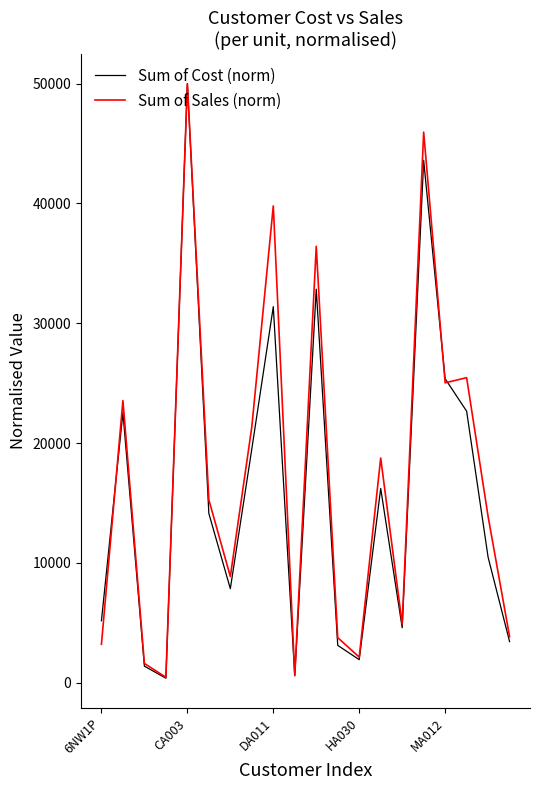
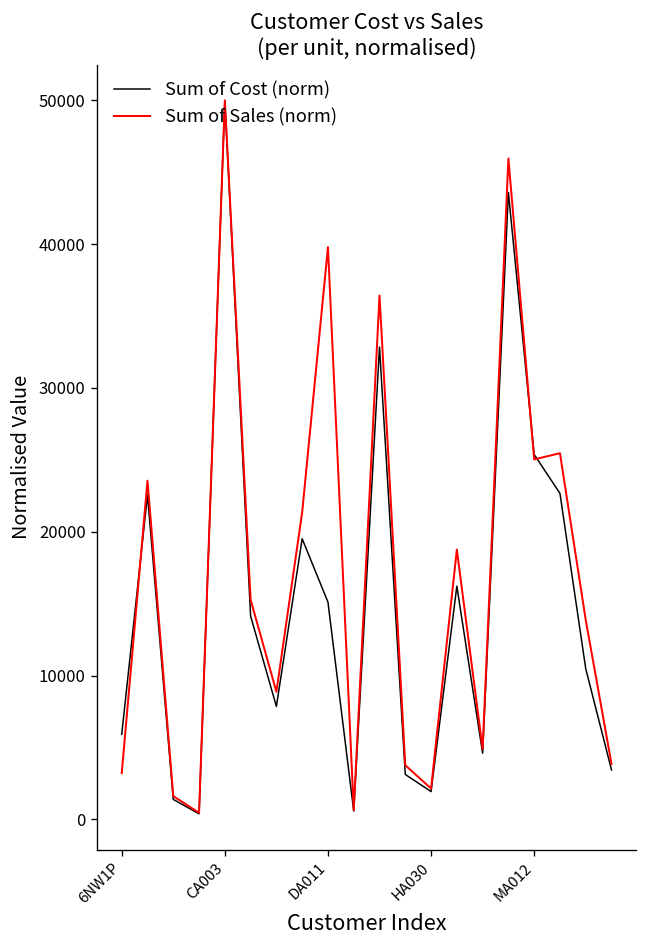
  {
    "Sum of Cost (norm)": {
-     "6NW1P": 5200,
-     "DA011": 31400,
+     "6NW1P": 5900,
+     "DA011": 15100,
      "HA030": 1900,
      "MA012": 25400
    },
    "Sum of Sales (norm)": {
      "6NW1P": 3200,
      "DA011": 39800,
      "HA030": 2100,
      "MA012": 25000
    }
  }
